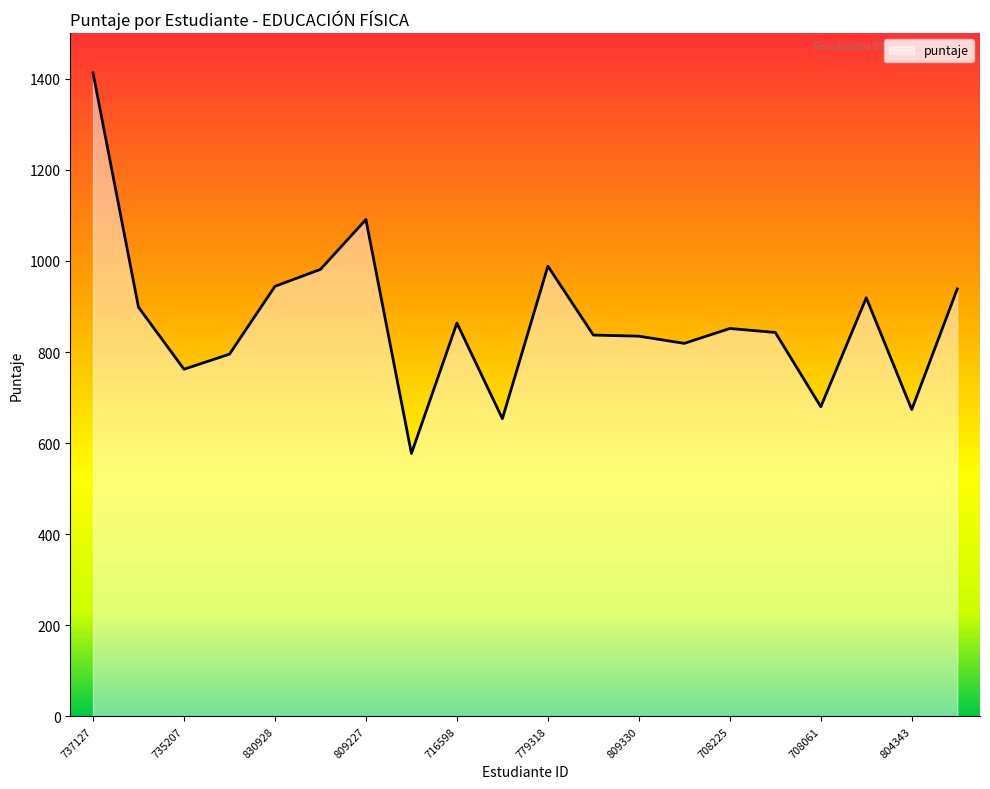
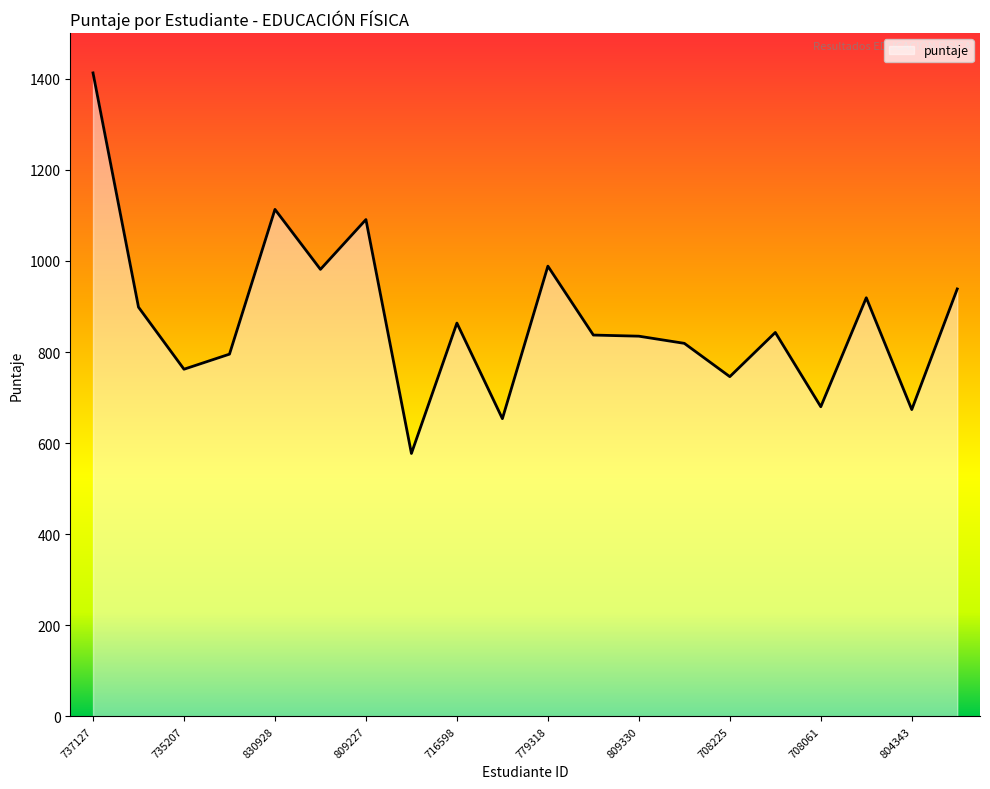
  {
    "737127": 1410,
    "735207": 760,
-   "830928": 940,
+   "830928": 1110,
    "809227": 1090,
    "716598": 860,
    "779318": 990,
    "809330": 830,
-   "708225": 850,
+   "708225": 750,
    "708061": 680,
    "804343": 670
  }
